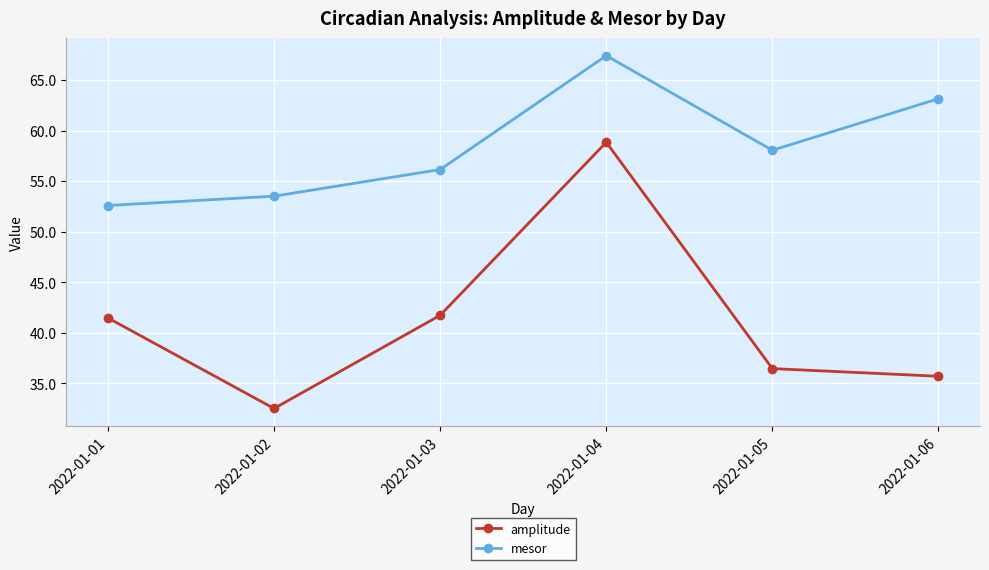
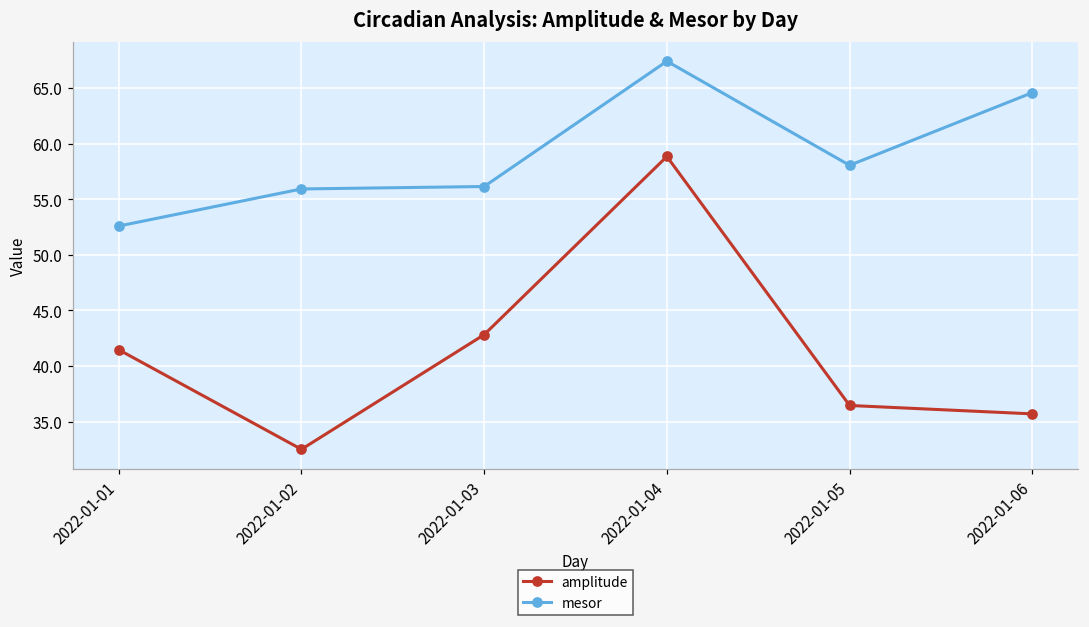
  {
    "amplitude": {
      "2022-01-01": 41.5,
      "2022-01-02": 32.5,
-     "2022-01-03": 41.7,
+     "2022-01-03": 42.8,
      "2022-01-04": 58.8,
      "2022-01-05": 36.4,
      "2022-01-06": 35.7
    },
    "mesor": {
      "2022-01-01": 52.6,
-     "2022-01-02": 53.5,
+     "2022-01-02": 55.9,
      "2022-01-03": 56.1,
      "2022-01-04": 67.4,
      "2022-01-05": 58.0,
-     "2022-01-06": 63.1
+     "2022-01-06": 64.6
    }
  }
